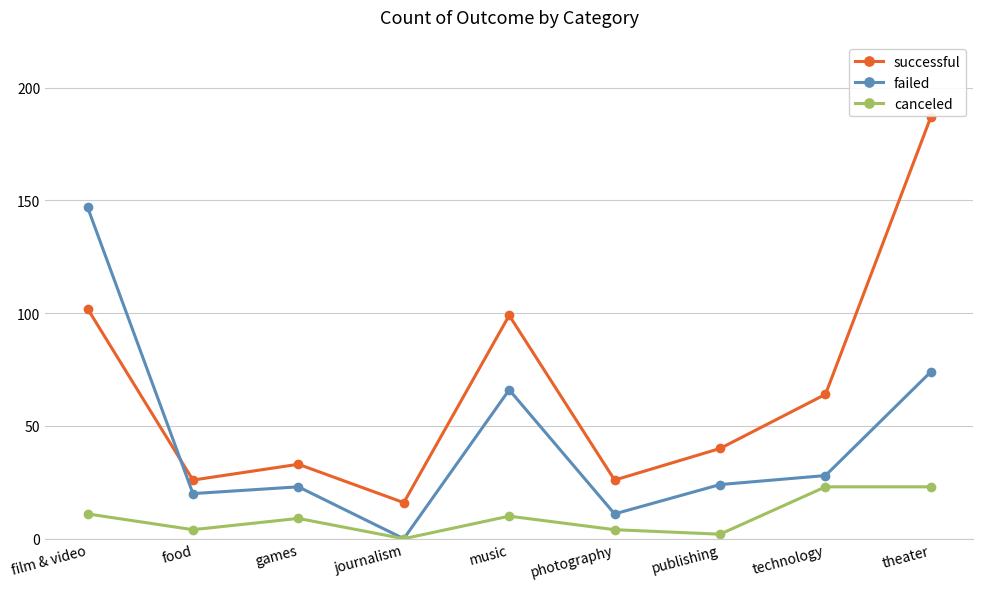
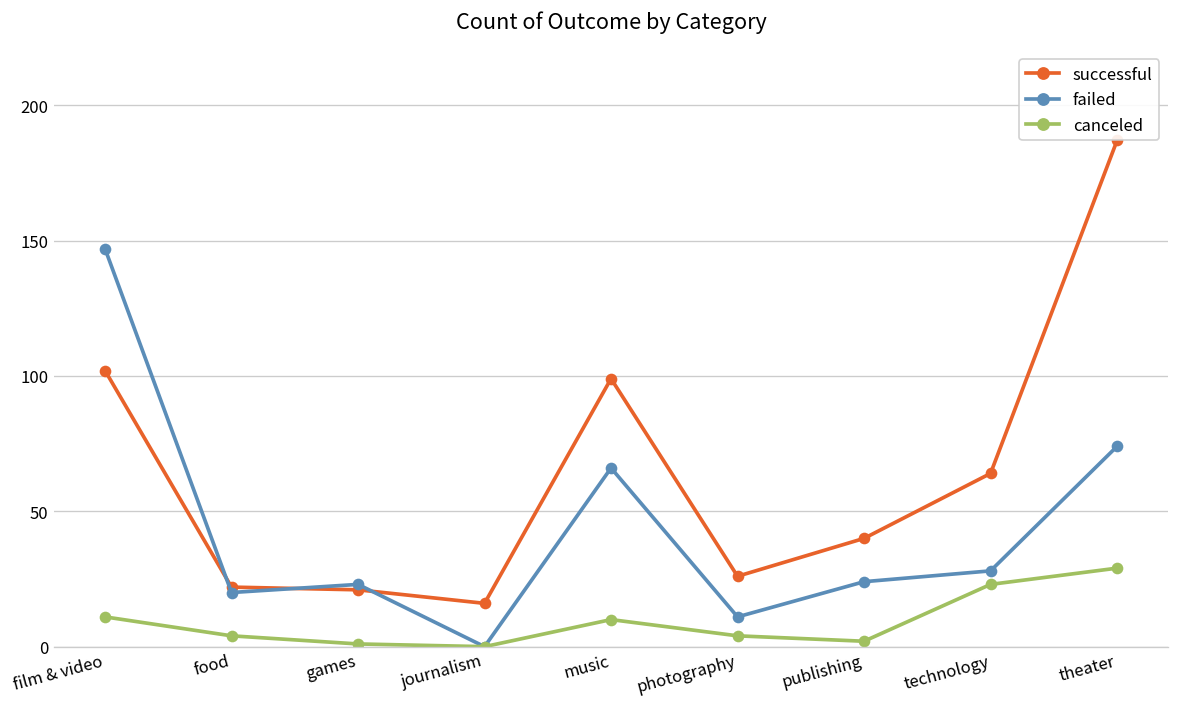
  {
    "successful": {
      "film & video": 102,
-     "food": 26,
-     "games": 33,
+     "food": 22,
+     "games": 21,
      "journalism": 16,
      "music": 99,
      "photography": 26,
      "publishing": 40,
      "technology": 64,
      "theater": 187
    },
    "failed": {
      "film & video": 147,
      "food": 20,
      "games": 23,
      "music": 66,
      "photography": 11,
      "publishing": 24,
      "technology": 28,
      "theater": 74
    },
    "canceled": {
      "film & video": 11,
      "food": 4,
-     "games": 9,
+     "games": 1,
      "music": 10,
      "photography": 4,
      "publishing": 2,
      "technology": 23,
-     "theater": 23
+     "theater": 29
    }
  }
